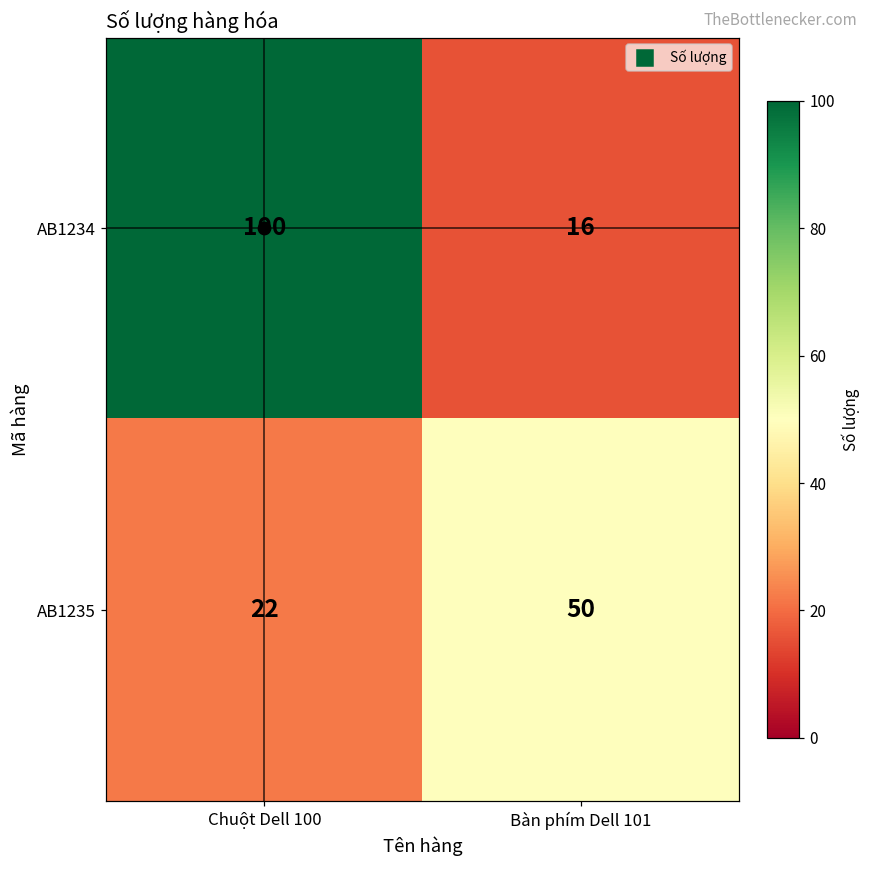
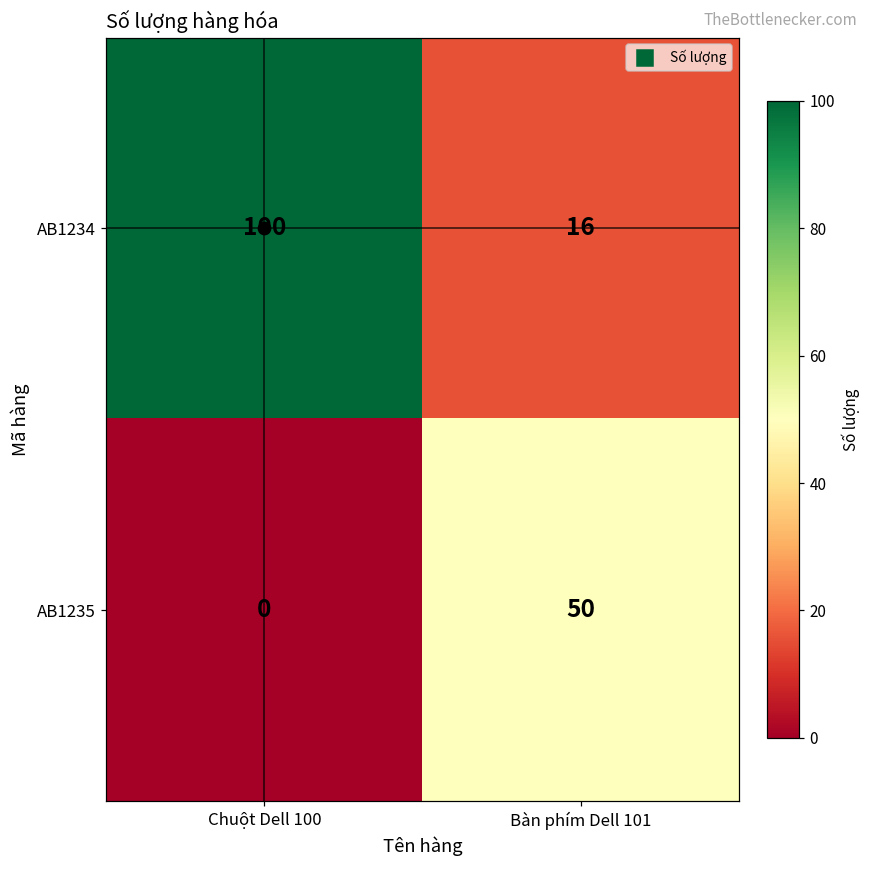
  {
    "AB1234": {
      "Bàn phím Dell 101": 16
    },
    "AB1235": {
-     "Chuột Dell 100": 22,
+     "Chuột Dell 100": 0,
      "Bàn phím Dell 101": 50
    }
  }
